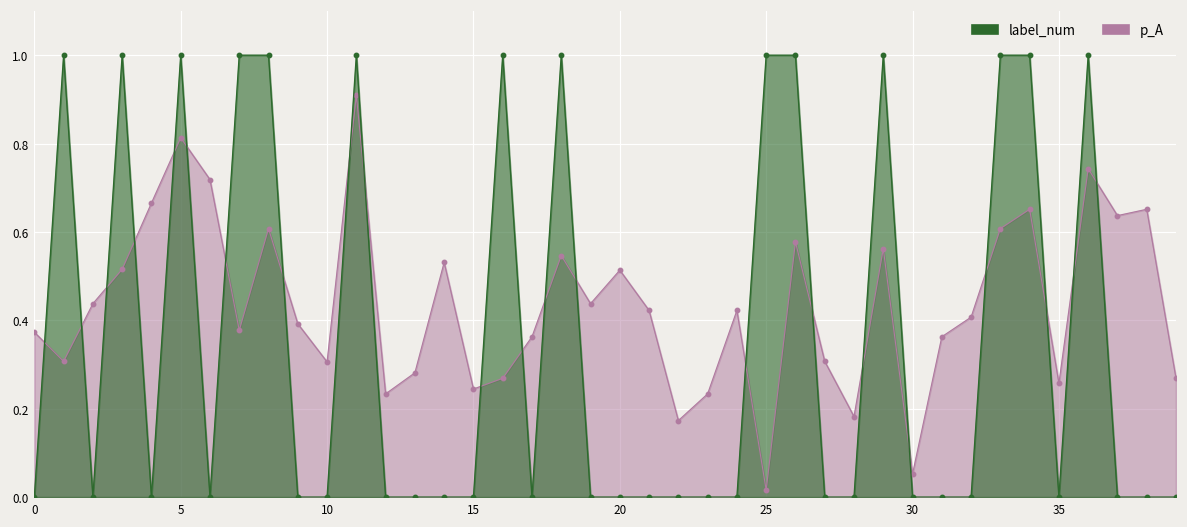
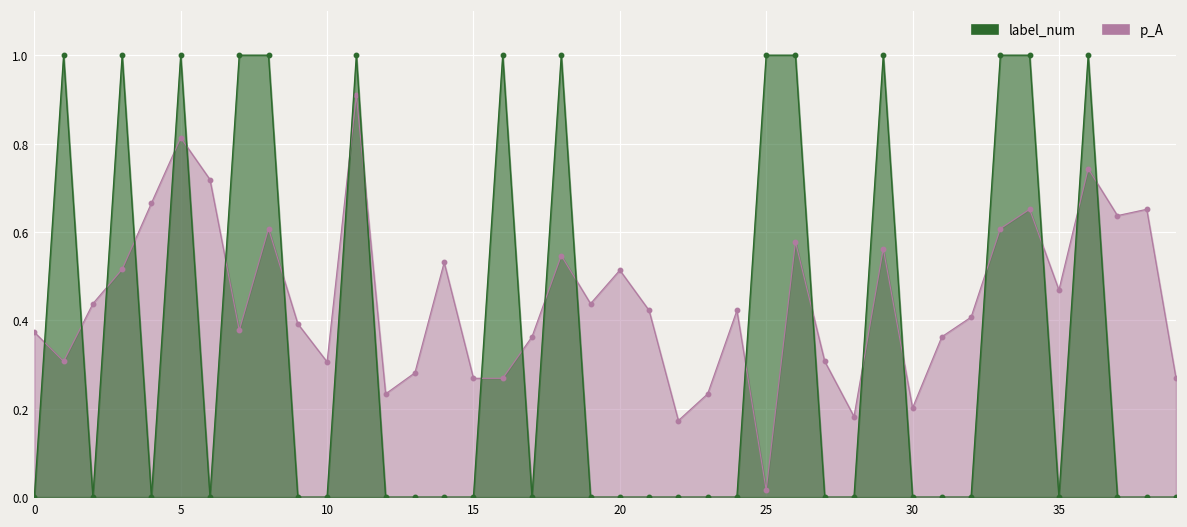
  {
    "p_A": {
      "0": 0.37,
      "5": 0.81,
      "10": 0.31,
-     "15": 0.24,
+     "15": 0.27,
      "20": 0.51,
      "25": 0.02,
-     "30": 0.05,
-     "35": 0.26
+     "30": 0.20,
+     "35": 0.47
    },
    "label_num": {
      "0": 0.00,
      "5": 1.00,
      "10": 0.00,
      "15": 0.00,
      "20": 0.00,
      "25": 1.00,
      "30": 0.00,
      "35": 0.00
    }
  }
